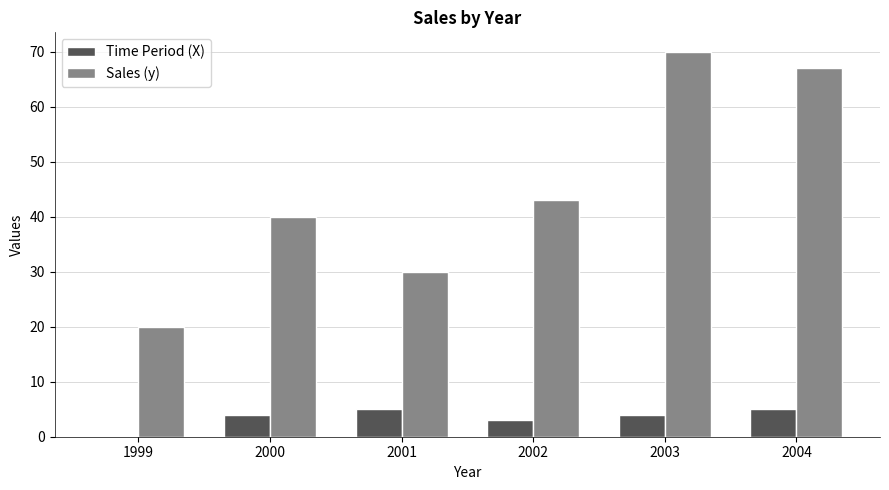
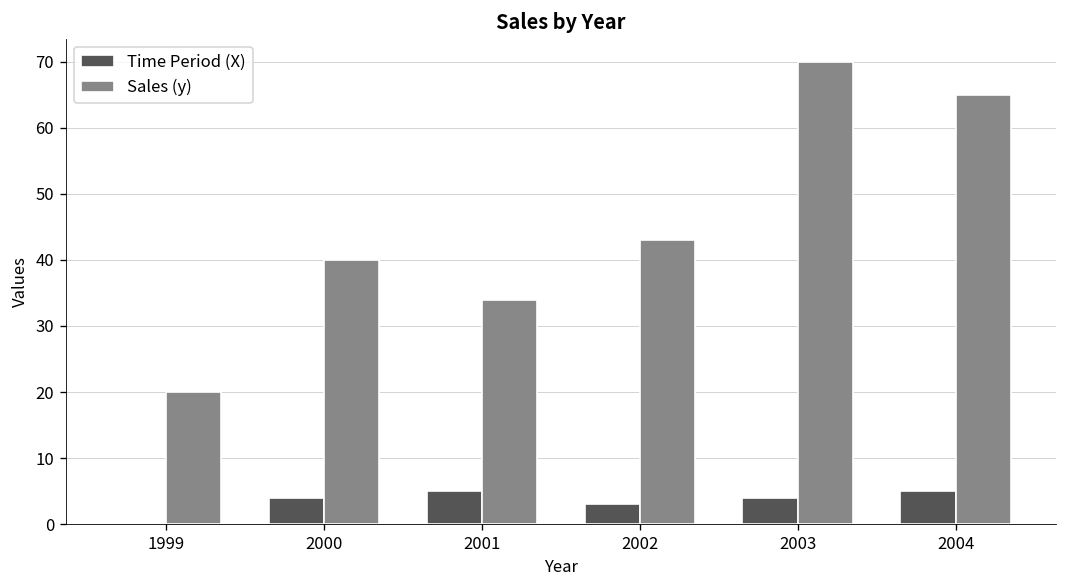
  {
    "Time Period (X)": {
      "1999": 0,
      "2000": 4,
      "2001": 5,
      "2002": 3,
      "2003": 4,
      "2004": 5
    },
    "Sales (y)": {
      "1999": 20,
      "2000": 40,
-     "2001": 30,
+     "2001": 34,
      "2002": 43,
      "2003": 70,
-     "2004": 67
+     "2004": 65
    }
  }
